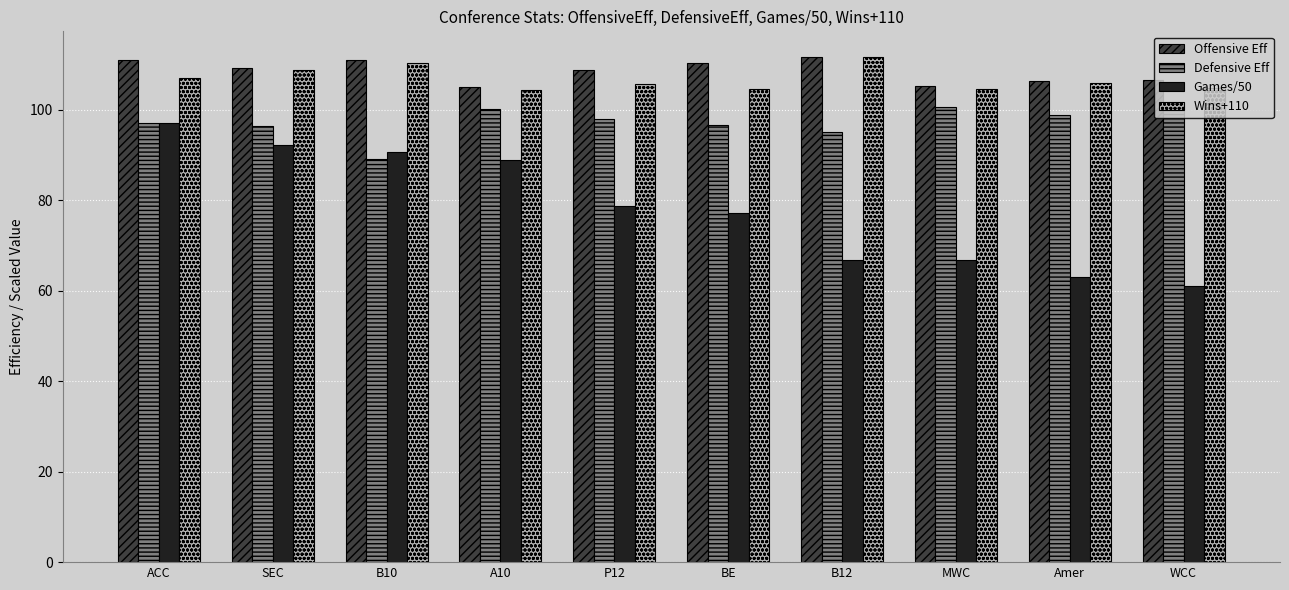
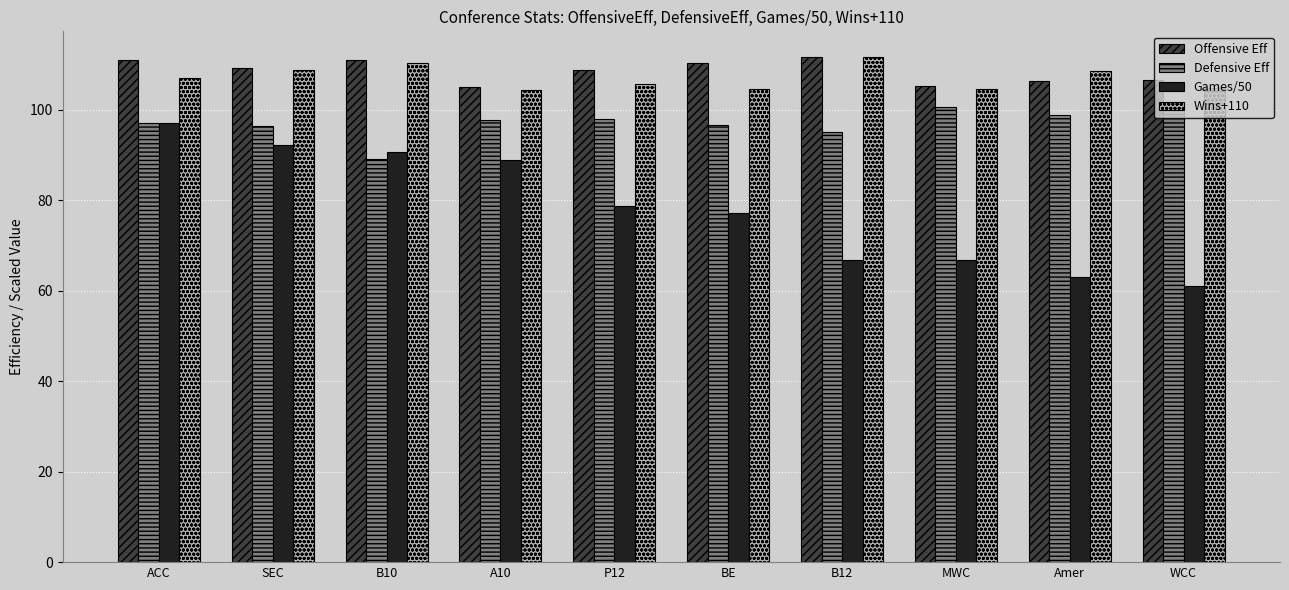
  {
    "Defensive Eff": {
      "ACC": 97,
      "SEC": 97,
      "B10": 89,
-     "A10": 100,
+     "A10": 98,
      "P12": 98,
      "BE": 97,
      "B12": 95,
      "MWC": 101,
      "Amer": 99
    },
    "Wins+110": {
      "ACC": 107,
      "SEC": 109,
      "B10": 110,
      "A10": 104,
      "P12": 106,
      "BE": 105,
      "B12": 112,
      "MWC": 105,
-     "Amer": 106
+     "Amer": 109
    }
  }
